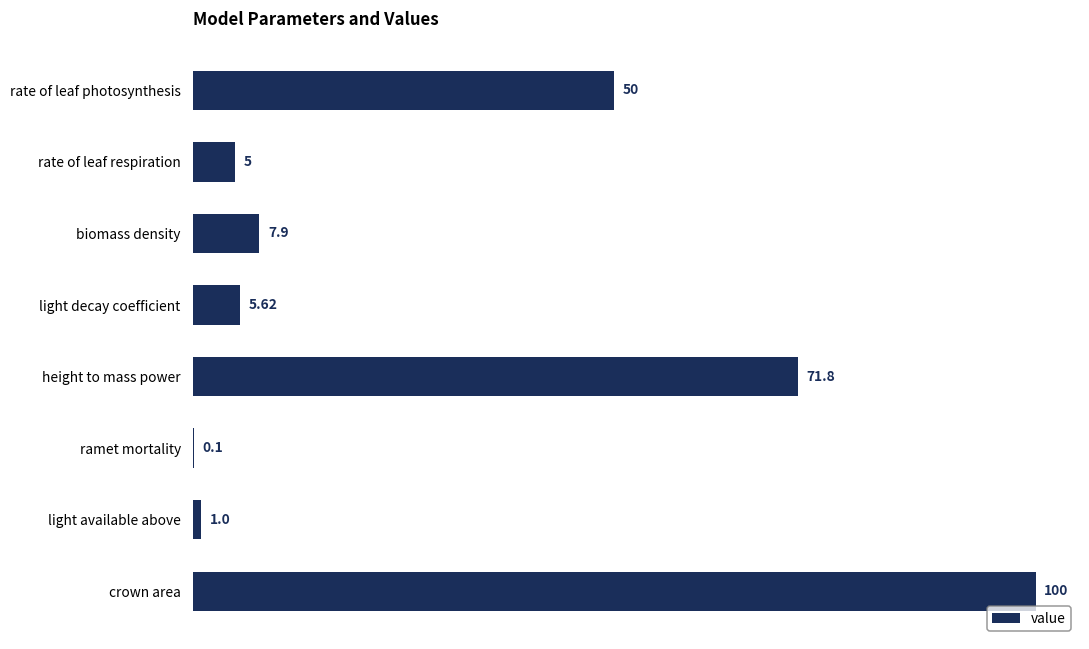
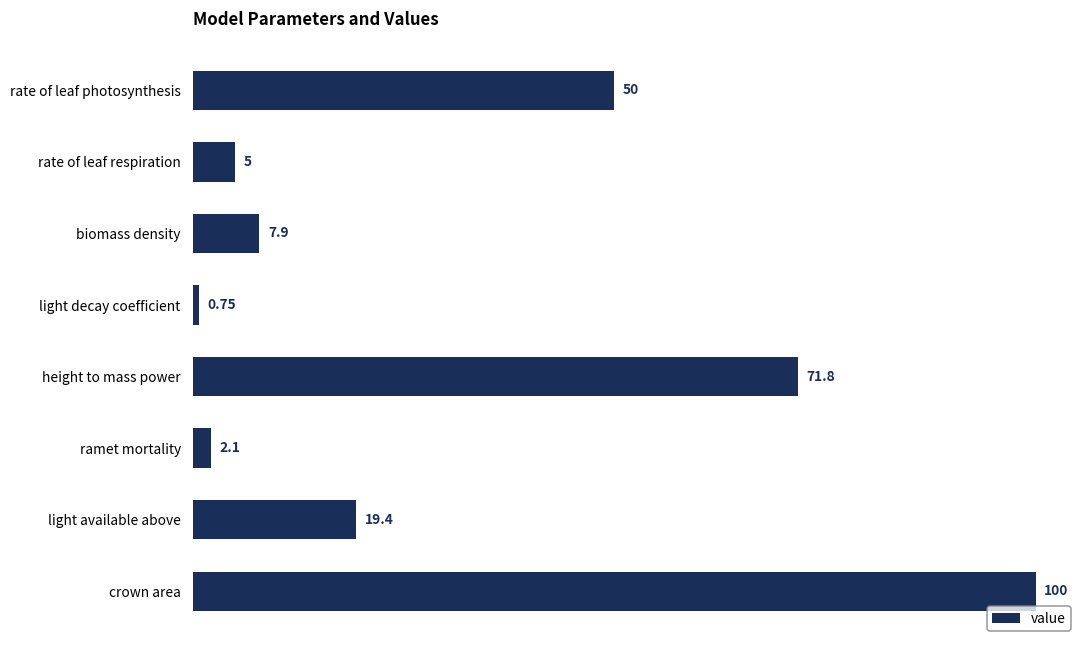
  {
    "rate of leaf photosynthesis": 50,
    "rate of leaf respiration": 5,
    "biomass density": 7.9,
-   "light decay coefficient": 5.62,
+   "light decay coefficient": 0.75,
    "height to mass power": 71.8,
-   "ramet mortality": 0.1,
-   "light available above": 1.0,
+   "ramet mortality": 2.1,
+   "light available above": 19.4,
    "crown area": 100
  }
